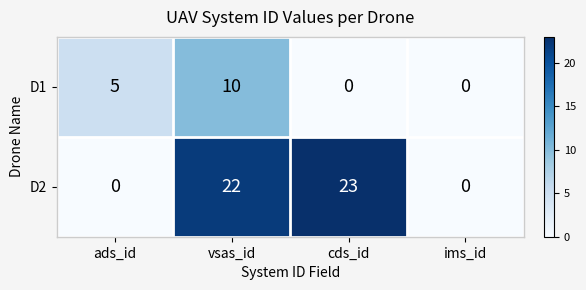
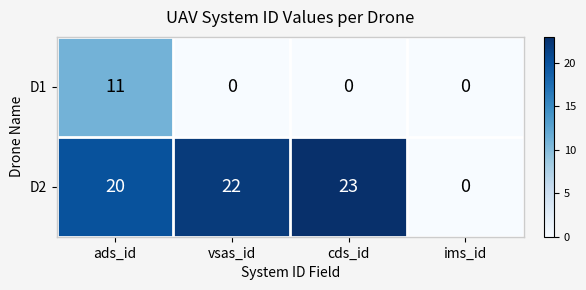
  {
    "D1": {
-     "ads_id": 5,
-     "vsas_id": 10,
+     "ads_id": 11,
+     "vsas_id": 0,
      "cds_id": 0,
      "ims_id": 0
    },
    "D2": {
-     "ads_id": 0,
+     "ads_id": 20,
      "vsas_id": 22,
      "cds_id": 23,
      "ims_id": 0
    }
  }
